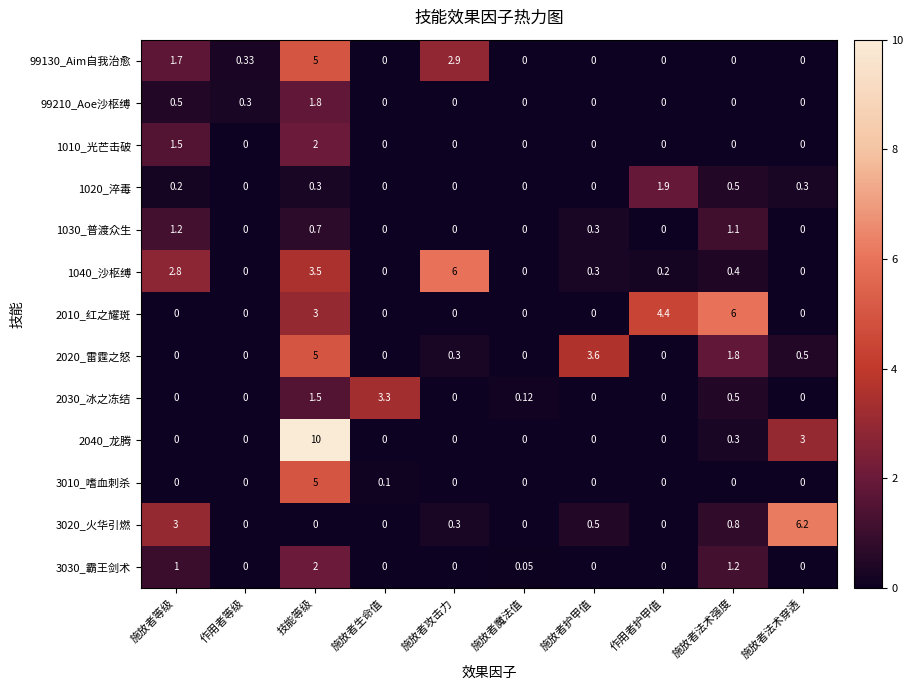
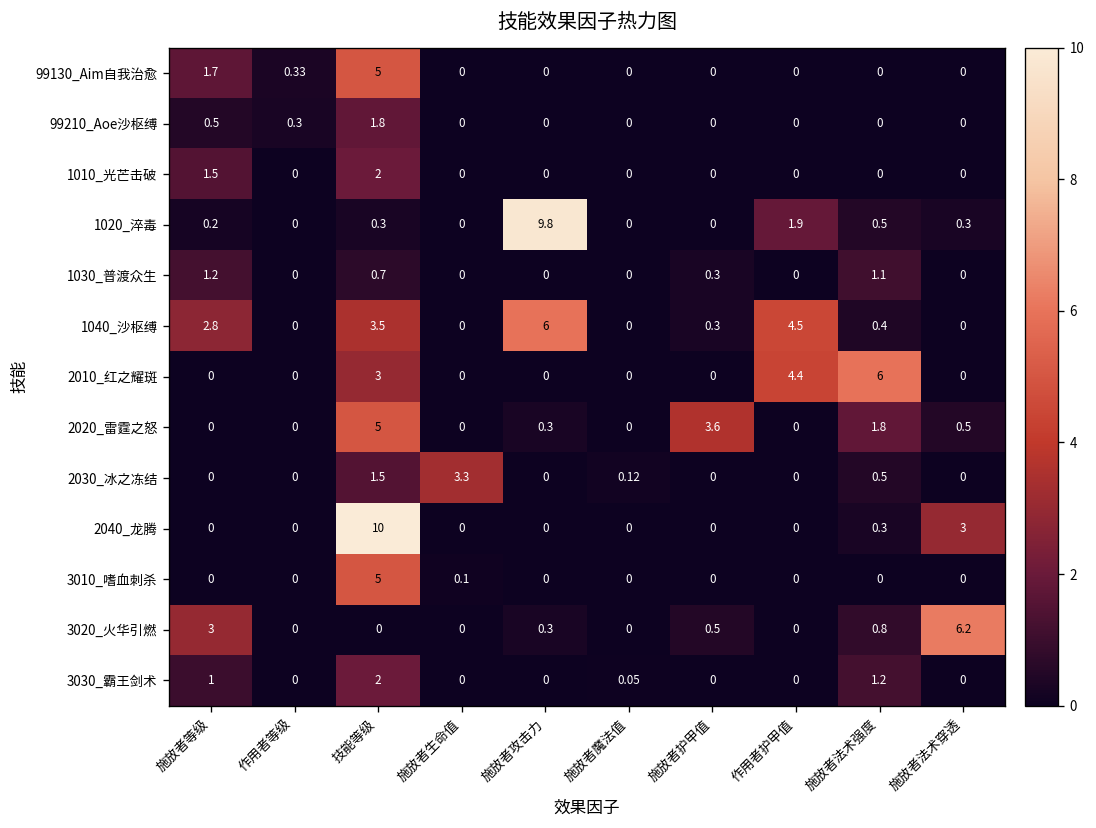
  {
    "99130_Aim自我治愈": {
      "施放者等级": 1.7,
      "作用者等级": 0.33,
      "技能等级": 5,
      "施放者生命值": 0,
-     "施放者攻击力": 2.9,
+     "施放者攻击力": 0,
      "施放者魔法值": 0,
      "施放者护甲值": 0,
      "作用者护甲值": 0,
      "施放者法术强度": 0,
      "施放者法术穿透": 0
    },
    "99210_Aoe沙枢缚": {
      "施放者等级": 0.5,
      "作用者等级": 0.3,
      "技能等级": 1.8,
      "施放者生命值": 0,
      "施放者攻击力": 0,
      "施放者魔法值": 0,
      "施放者护甲值": 0,
      "作用者护甲值": 0,
      "施放者法术强度": 0,
      "施放者法术穿透": 0
    },
    "1010_光芒击破": {
      "施放者等级": 1.5,
      "作用者等级": 0,
      "技能等级": 2,
      "施放者生命值": 0,
      "施放者攻击力": 0,
      "施放者魔法值": 0,
      "施放者护甲值": 0,
      "作用者护甲值": 0,
      "施放者法术强度": 0,
      "施放者法术穿透": 0
    },
    "1020_淬毒": {
      "施放者等级": 0.2,
      "作用者等级": 0,
      "技能等级": 0.3,
      "施放者生命值": 0,
-     "施放者攻击力": 0,
+     "施放者攻击力": 9.8,
      "施放者魔法值": 0,
      "施放者护甲值": 0,
      "作用者护甲值": 1.9,
      "施放者法术强度": 0.5,
      "施放者法术穿透": 0.3
    },
    "1030_普渡众生": {
      "施放者等级": 1.2,
      "作用者等级": 0,
      "技能等级": 0.7,
      "施放者生命值": 0,
      "施放者攻击力": 0,
      "施放者魔法值": 0,
      "施放者护甲值": 0.3,
      "作用者护甲值": 0,
      "施放者法术强度": 1.1,
      "施放者法术穿透": 0
    },
    "1040_沙枢缚": {
      "施放者等级": 2.8,
      "作用者等级": 0,
      "技能等级": 3.5,
      "施放者生命值": 0,
      "施放者攻击力": 6,
      "施放者魔法值": 0,
      "施放者护甲值": 0.3,
-     "作用者护甲值": 0.2,
+     "作用者护甲值": 4.5,
      "施放者法术强度": 0.4,
      "施放者法术穿透": 0
    },
    "2010_红之耀斑": {
      "施放者等级": 0,
      "作用者等级": 0,
      "技能等级": 3,
      "施放者生命值": 0,
      "施放者攻击力": 0,
      "施放者魔法值": 0,
      "施放者护甲值": 0,
      "作用者护甲值": 4.4,
      "施放者法术强度": 6,
      "施放者法术穿透": 0
    },
    "2020_雷霆之怒": {
      "施放者等级": 0,
      "作用者等级": 0,
      "技能等级": 5,
      "施放者生命值": 0,
      "施放者攻击力": 0.3,
      "施放者魔法值": 0,
      "施放者护甲值": 3.6,
      "作用者护甲值": 0,
      "施放者法术强度": 1.8,
      "施放者法术穿透": 0.5
    },
    "2030_冰之冻结": {
      "施放者等级": 0,
      "作用者等级": 0,
      "技能等级": 1.5,
      "施放者生命值": 3.3,
      "施放者攻击力": 0,
      "施放者魔法值": 0.12,
      "施放者护甲值": 0,
      "作用者护甲值": 0,
      "施放者法术强度": 0.5,
      "施放者法术穿透": 0
    },
    "2040_龙腾": {
      "施放者等级": 0,
      "作用者等级": 0,
      "技能等级": 10,
      "施放者生命值": 0,
      "施放者攻击力": 0,
      "施放者魔法值": 0,
      "施放者护甲值": 0,
      "作用者护甲值": 0,
      "施放者法术强度": 0.3,
      "施放者法术穿透": 3
    },
    "3010_嗜血刺杀": {
      "施放者等级": 0,
      "作用者等级": 0,
      "技能等级": 5,
      "施放者生命值": 0.1,
      "施放者攻击力": 0,
      "施放者魔法值": 0,
      "施放者护甲值": 0,
      "作用者护甲值": 0,
      "施放者法术强度": 0,
      "施放者法术穿透": 0
    },
    "3020_火华引燃": {
      "施放者等级": 3,
      "作用者等级": 0,
      "技能等级": 0,
      "施放者生命值": 0,
      "施放者攻击力": 0.3,
      "施放者魔法值": 0,
      "施放者护甲值": 0.5,
      "作用者护甲值": 0,
      "施放者法术强度": 0.8,
      "施放者法术穿透": 6.2
    },
    "3030_霸王剑术": {
      "施放者等级": 1,
      "作用者等级": 0,
      "技能等级": 2,
      "施放者生命值": 0,
      "施放者攻击力": 0,
      "施放者魔法值": 0.05,
      "施放者护甲值": 0,
      "作用者护甲值": 0,
      "施放者法术强度": 1.2,
      "施放者法术穿透": 0
    }
  }
